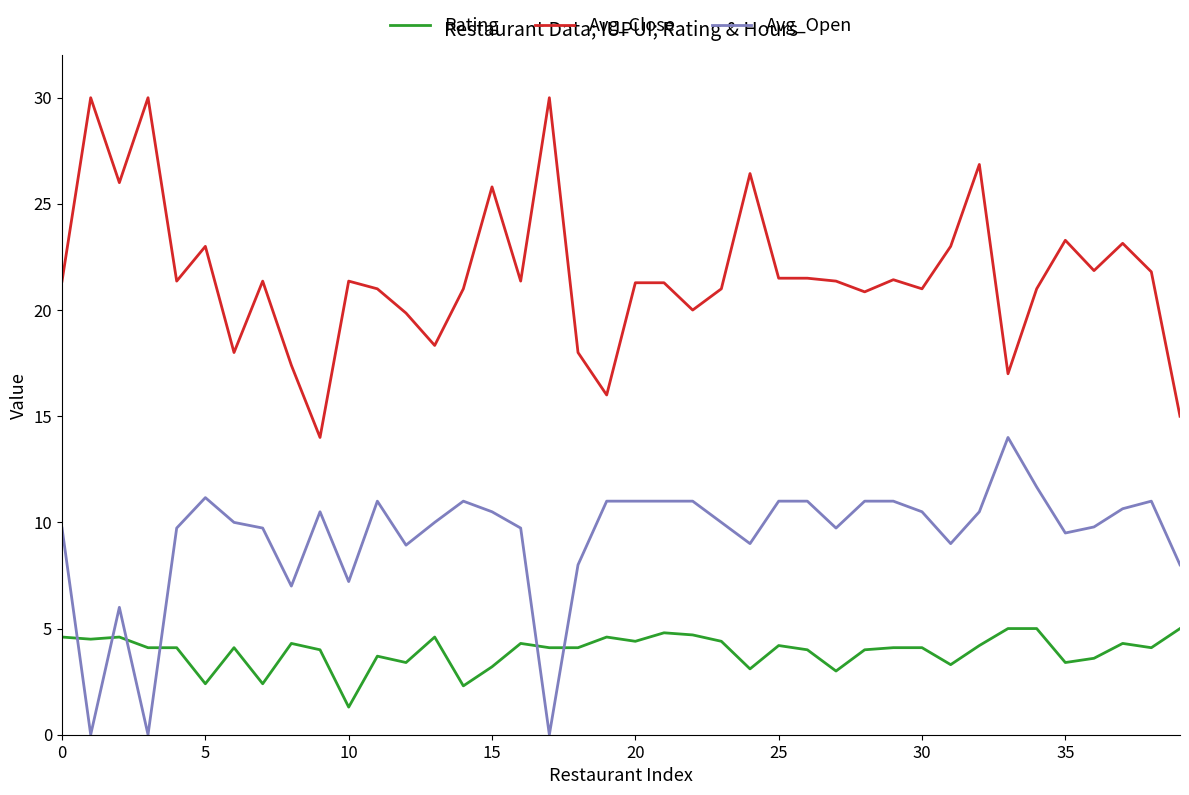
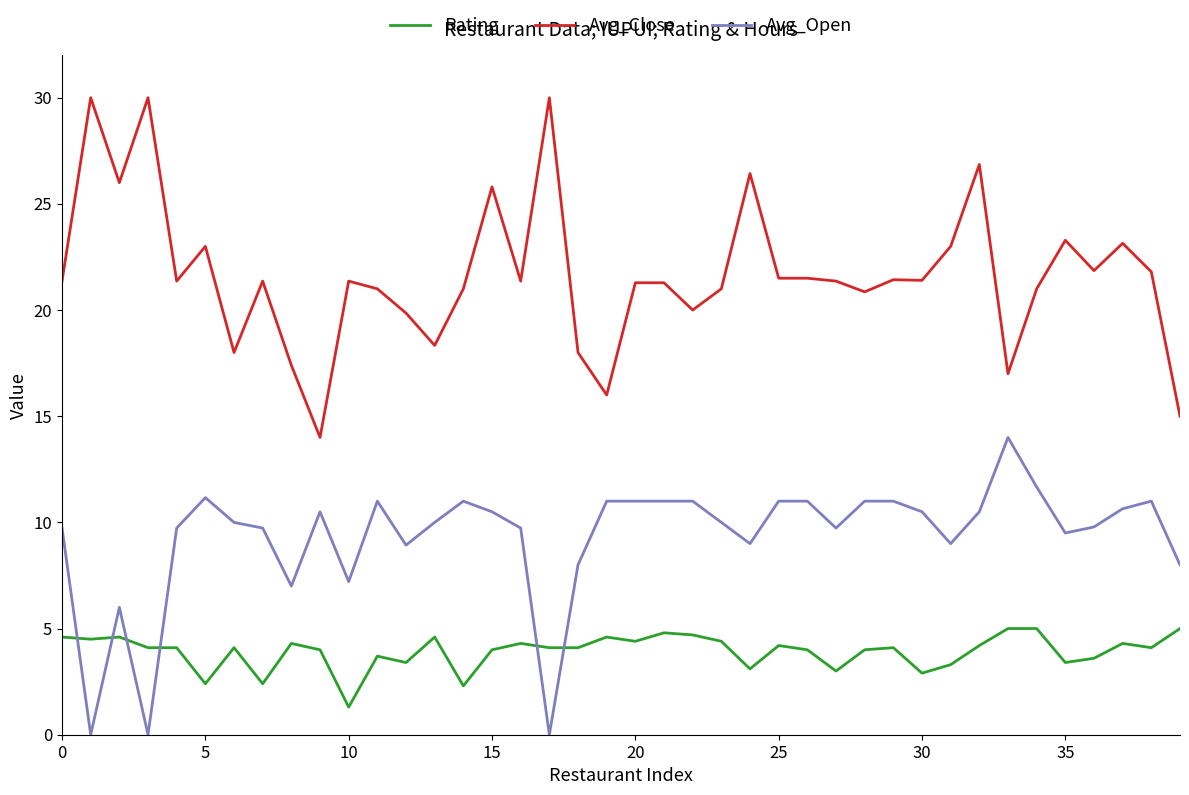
  {
    "Rating": {
      "0": 4.6,
      "5": 2.4,
      "10": 1.3,
-     "15": 3.2,
+     "15": 4.0,
      "20": 4.4,
      "25": 4.2,
-     "30": 4.1,
+     "30": 2.9,
      "35": 3.4
    },
    "Avg_Close": {
      "0": 21.4,
      "5": 23.0,
      "10": 21.4,
      "15": 25.8,
      "20": 21.3,
      "25": 21.5,
-     "30": 21.0,
+     "30": 21.4,
      "35": 23.3
    },
    "Avg_Open": {
      "0": 9.7,
      "5": 11.2,
      "10": 7.2,
      "15": 10.5,
      "20": 11.0,
      "25": 11.0,
      "30": 10.5,
      "35": 9.5
    }
  }
